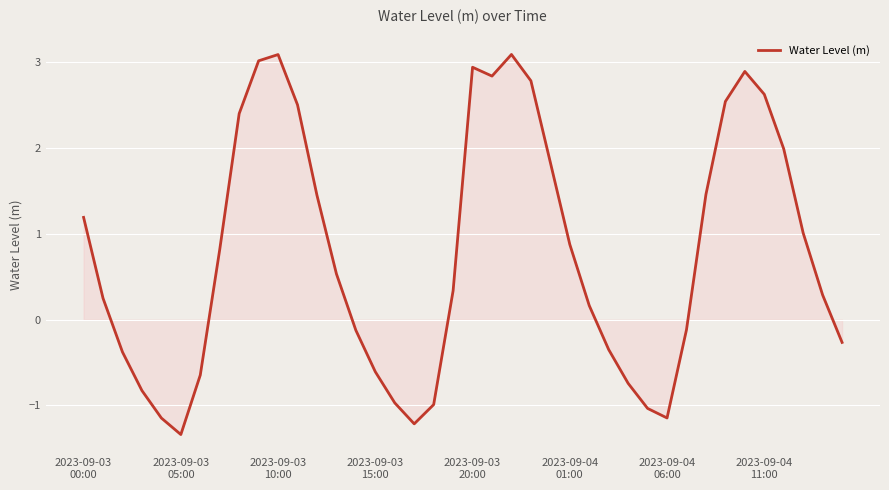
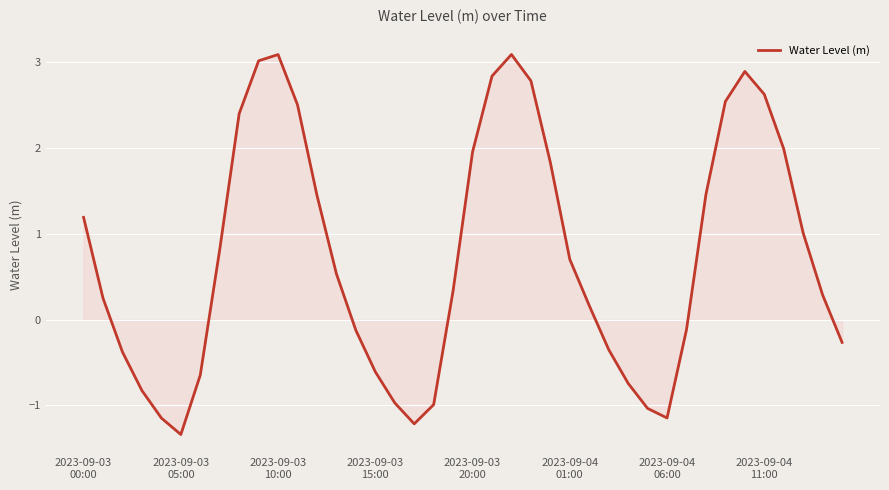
  {
    "Water Level (m)": {
      "2023-09-03 05:00": -1.3,
      "2023-09-03 15:00": -0.6,
-     "2023-09-03 20:00": 2.9,
-     "2023-09-04 01:00": 0.9,
+     "2023-09-03 20:00": 2.0,
+     "2023-09-04 01:00": 0.7,
      "2023-09-04 06:00": -1.1
    }
  }
